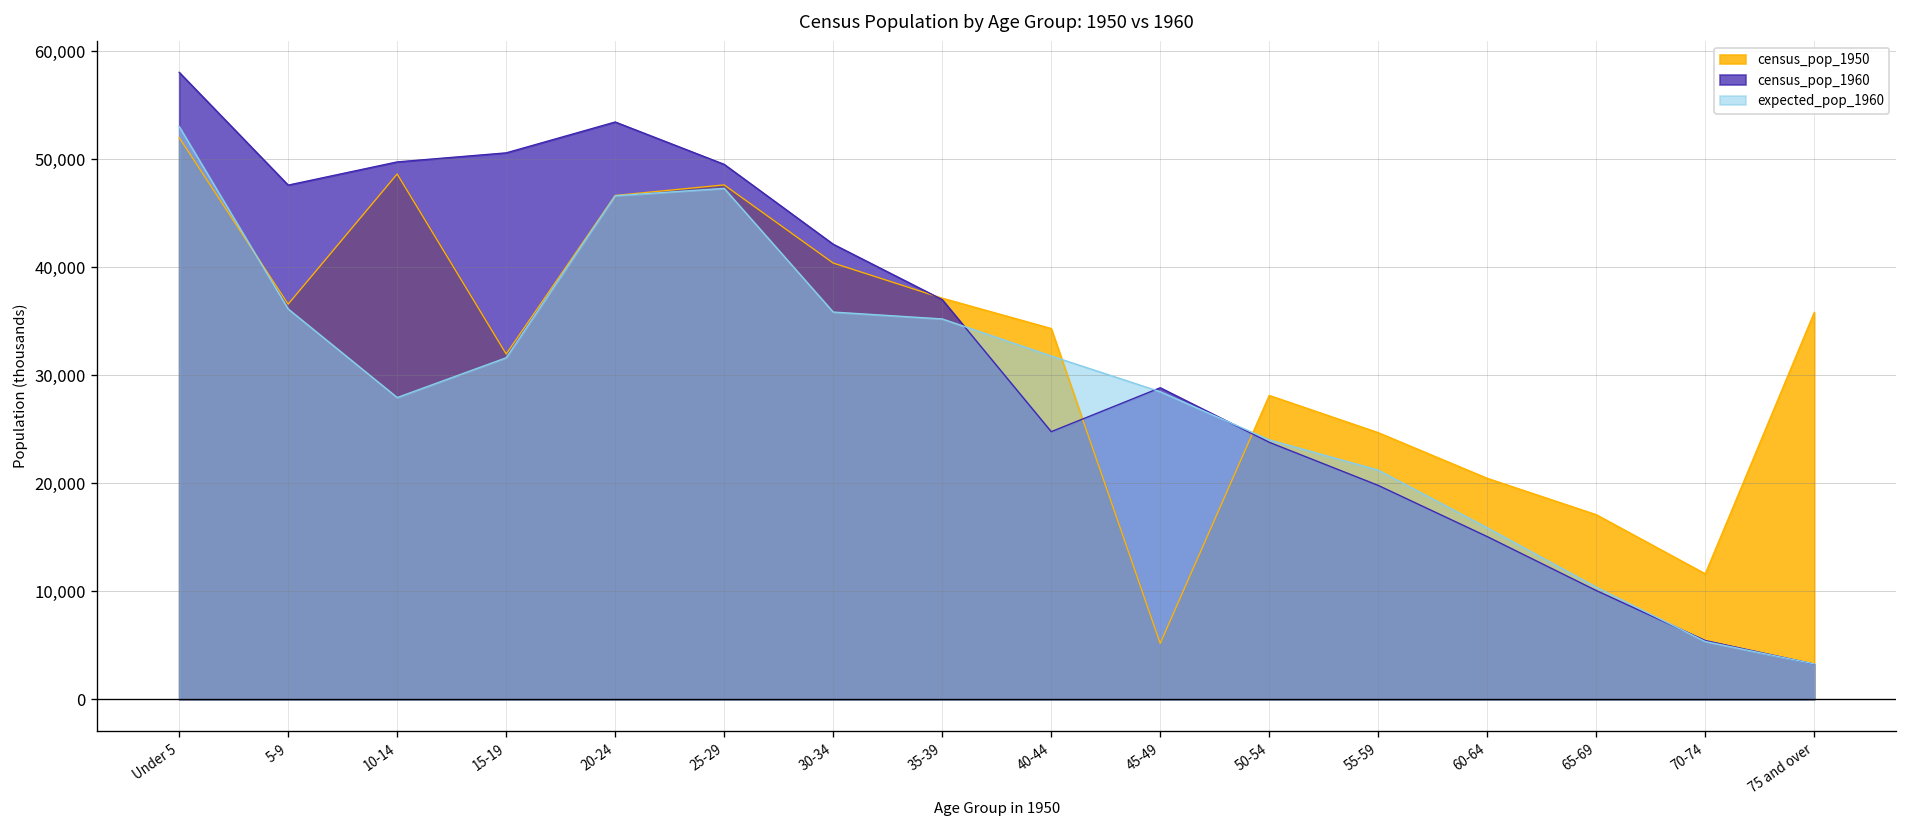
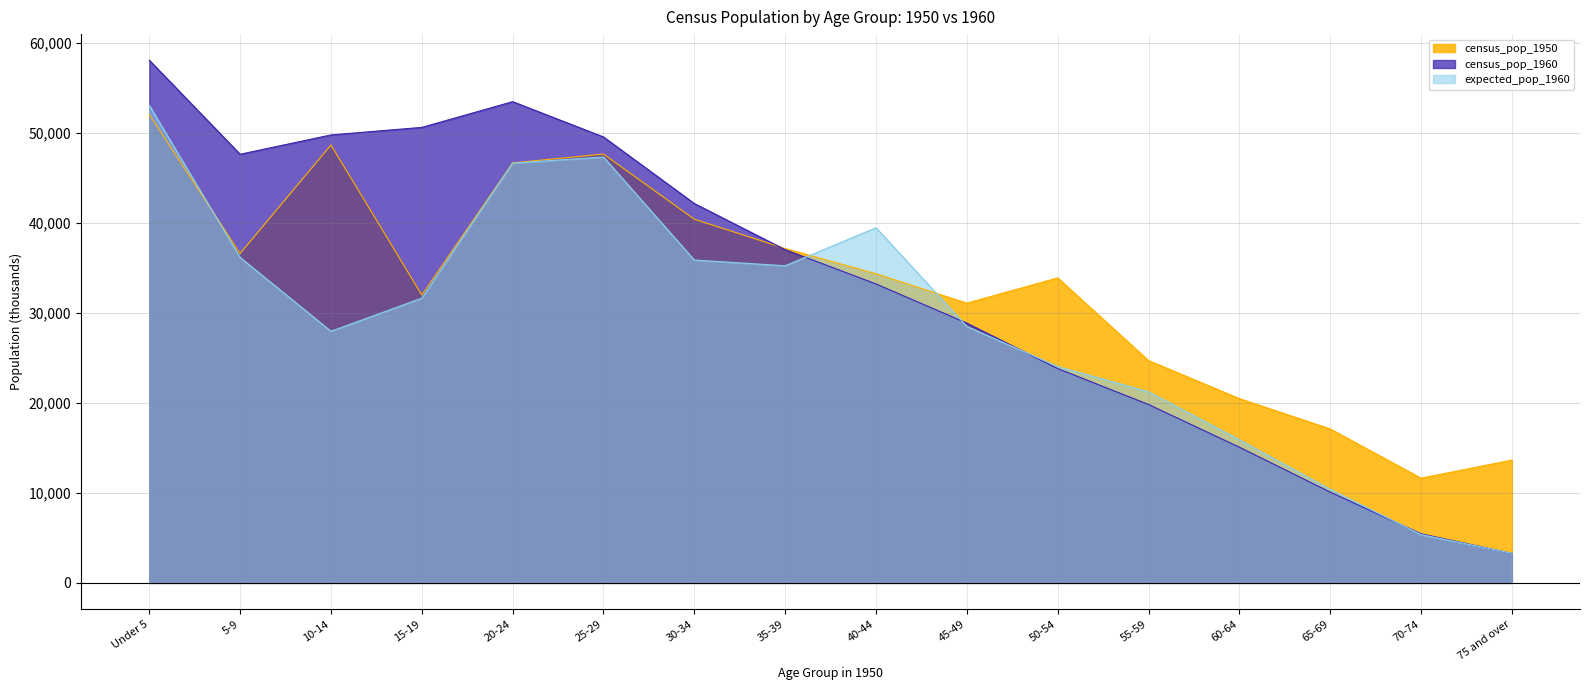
  {
    "census_pop_1950": {
      "Under 5": "52,000",
      "5-9": "37,000",
      "10-14": "49,000",
      "15-19": "32,000",
      "25-29": "48,000",
      "30-34": "40,000",
      "40-44": "34,000",
-     "45-49": "5,000",
-     "50-54": "28,000",
+     "45-49": "31,000",
+     "50-54": "34,000",
      "55-59": "25,000",
      "60-64": "20,000",
      "65-69": "17,000",
      "70-74": "12,000",
-     "75 and over": "36,000"
+     "75 and over": "14,000"
    },
    "census_pop_1960": {
      "Under 5": "58,000",
      "5-9": "48,000",
      "10-14": "50,000",
      "15-19": "51,000",
      "20-24": "53,000",
      "25-29": "50,000",
      "30-34": "42,000",
-     "40-44": "25,000",
+     "40-44": "33,000",
      "45-49": "29,000",
      "55-59": "20,000",
      "60-64": "15,000",
      "65-69": "10,000"
    },
    "expected_pop_1960": {
      "Under 5": "53,000",
      "5-9": "36,000",
      "10-14": "28,000",
      "15-19": "32,000",
      "25-29": "47,000",
      "30-34": "36,000",
      "35-39": "35,000",
-     "40-44": "32,000",
+     "40-44": "39,000",
      "45-49": "28,000",
      "55-59": "21,000",
      "60-64": "16,000",
      "65-69": "10,000"
    }
  }
